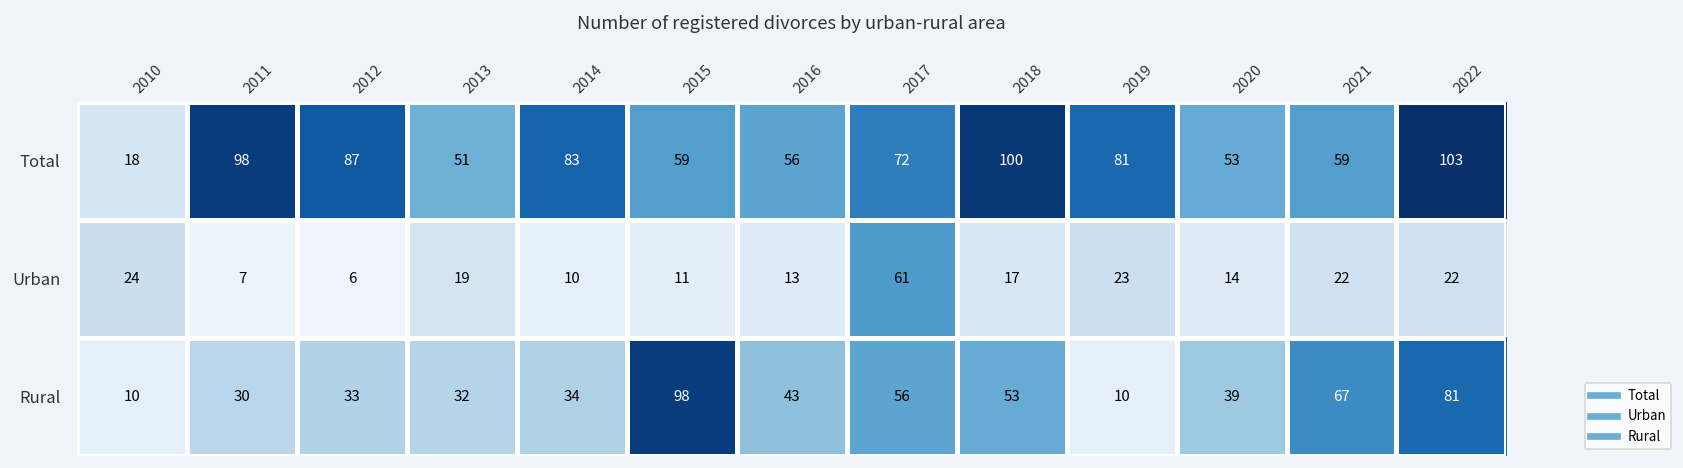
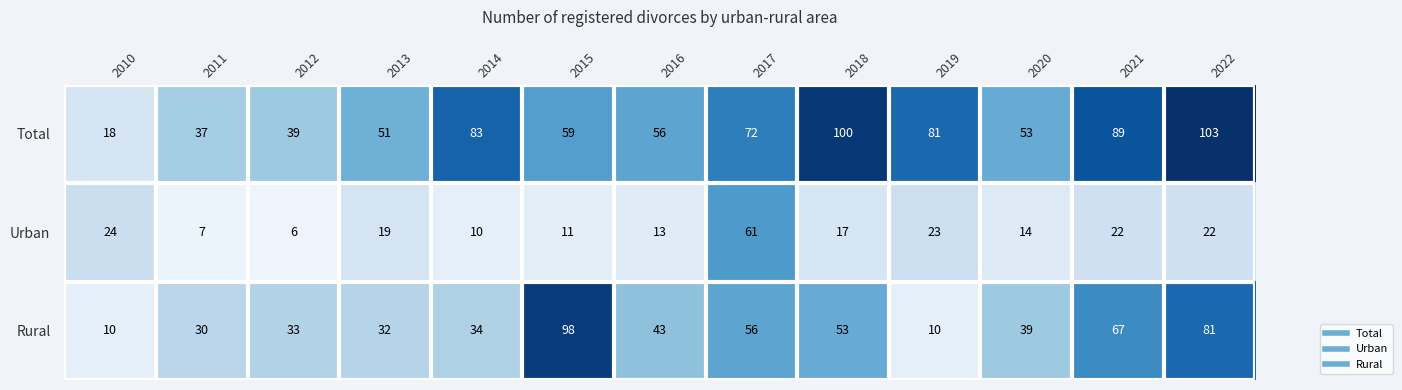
  {
    "Total": {
      "2010": 18,
-     "2011": 98,
-     "2012": 87,
+     "2011": 37,
+     "2012": 39,
      "2013": 51,
      "2014": 83,
      "2015": 59,
      "2016": 56,
      "2017": 72,
      "2018": 100,
      "2019": 81,
      "2020": 53,
-     "2021": 59,
+     "2021": 89,
      "2022": 103
    },
    "Urban": {
      "2010": 24,
      "2011": 7,
      "2012": 6,
      "2013": 19,
      "2014": 10,
      "2015": 11,
      "2016": 13,
      "2017": 61,
      "2018": 17,
      "2019": 23,
      "2020": 14,
      "2021": 22,
      "2022": 22
    },
    "Rural": {
      "2010": 10,
      "2011": 30,
      "2012": 33,
      "2013": 32,
      "2014": 34,
      "2015": 98,
      "2016": 43,
      "2017": 56,
      "2018": 53,
      "2019": 10,
      "2020": 39,
      "2021": 67,
      "2022": 81
    }
  }
